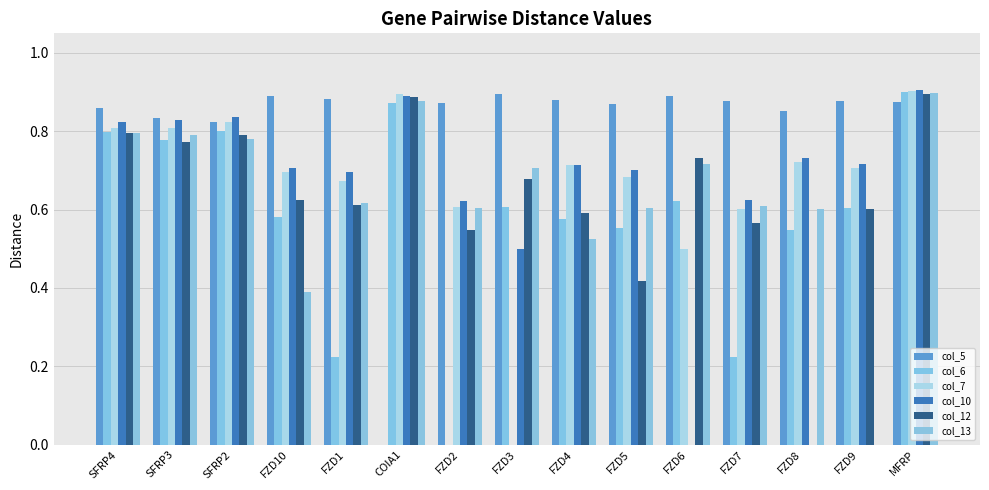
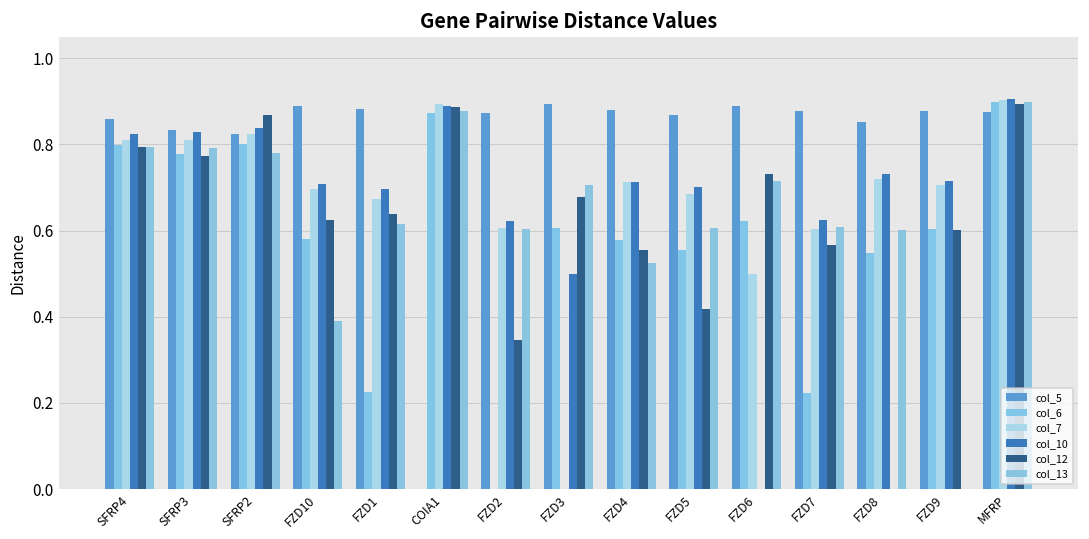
  {
    "col_12": {
      "SFRP4": 0.79,
      "SFRP3": 0.77,
-     "SFRP2": 0.79,
+     "SFRP2": 0.87,
      "FZD10": 0.63,
-     "FZD1": 0.61,
+     "FZD1": 0.64,
      "COIA1": 0.89,
-     "FZD2": 0.55,
+     "FZD2": 0.35,
      "FZD3": 0.68,
-     "FZD4": 0.59,
+     "FZD4": 0.55,
      "FZD5": 0.42,
      "FZD6": 0.73,
      "FZD7": 0.57,
      "FZD8": 0.00,
      "FZD9": 0.60,
      "MFRP": 0.89
    }
  }
